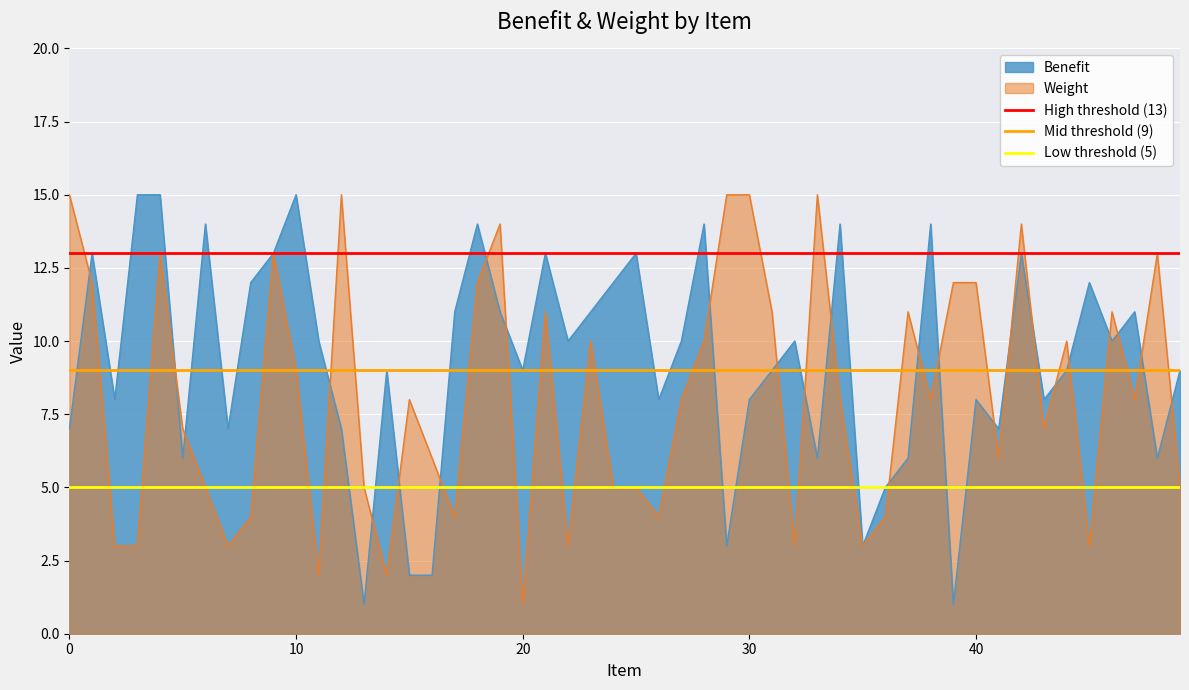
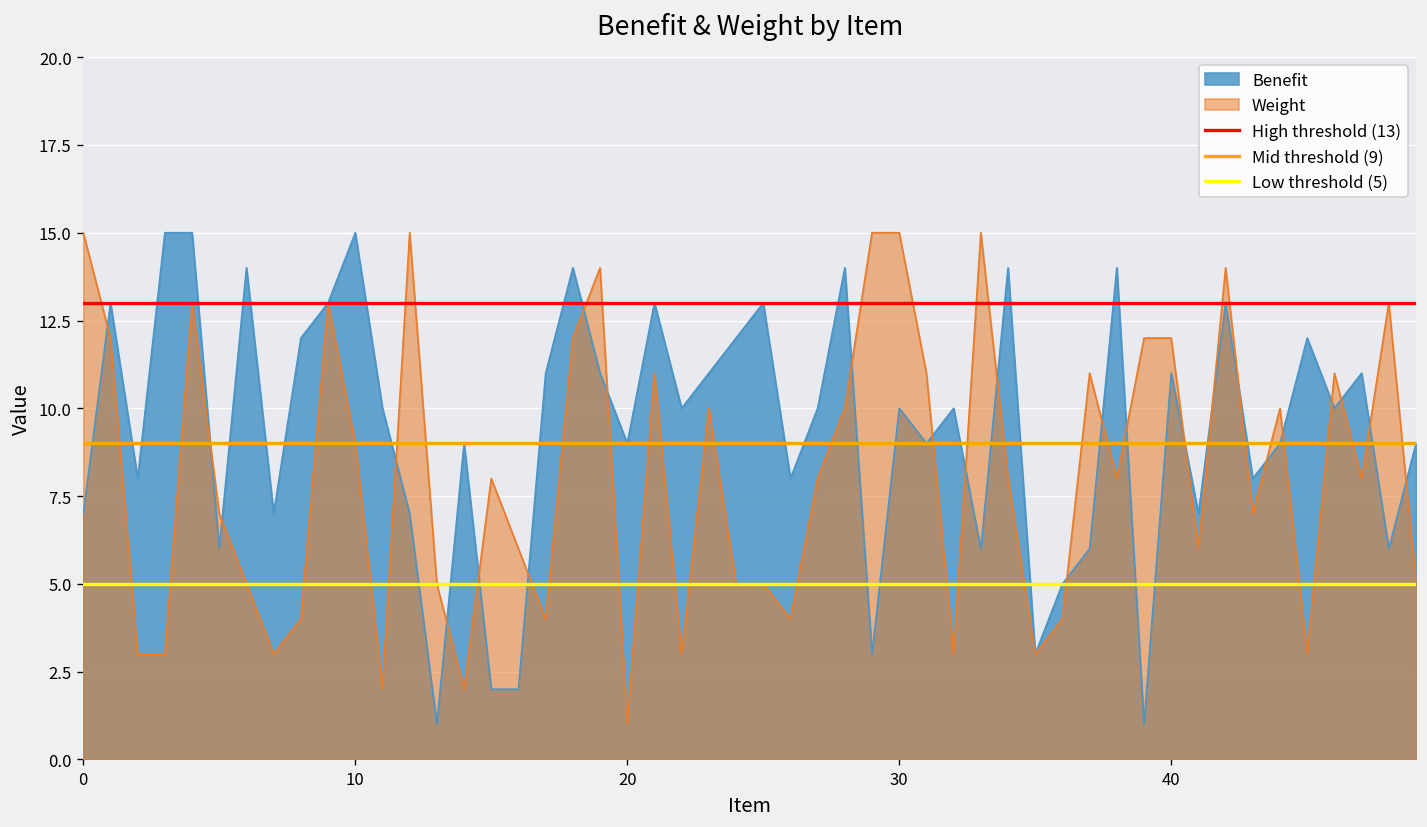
  {
    "Benefit": {
      "0": 7,
      "10": 15,
      "20": 9,
-     "30": 8,
-     "40": 8
+     "30": 10,
+     "40": 11
    },
    "Weight": {
      "0": 15,
      "10": 9,
      "20": 1,
      "30": 15,
      "40": 12
    }
  }
